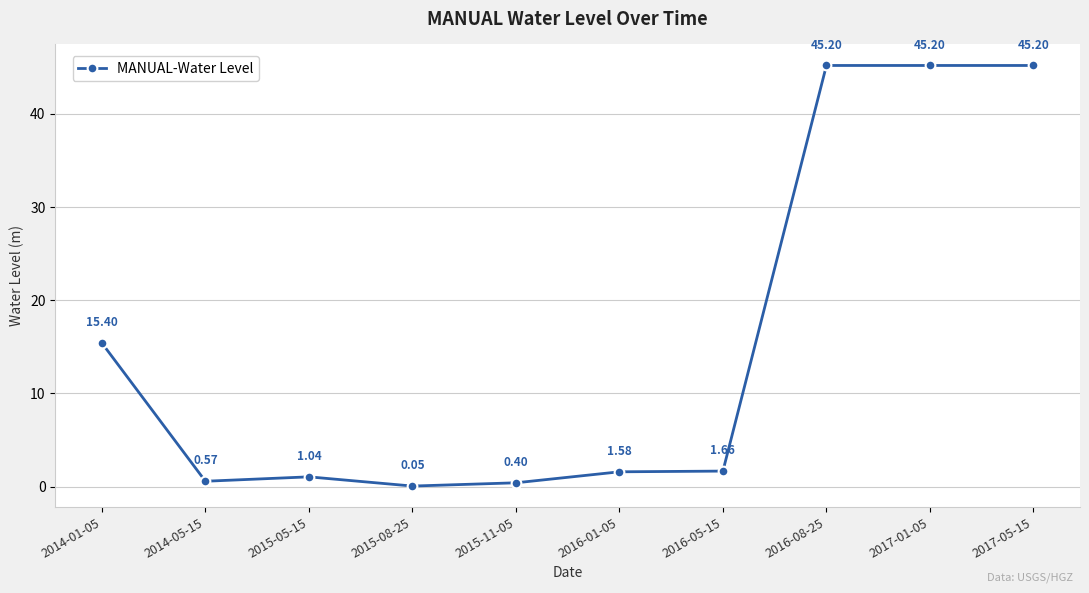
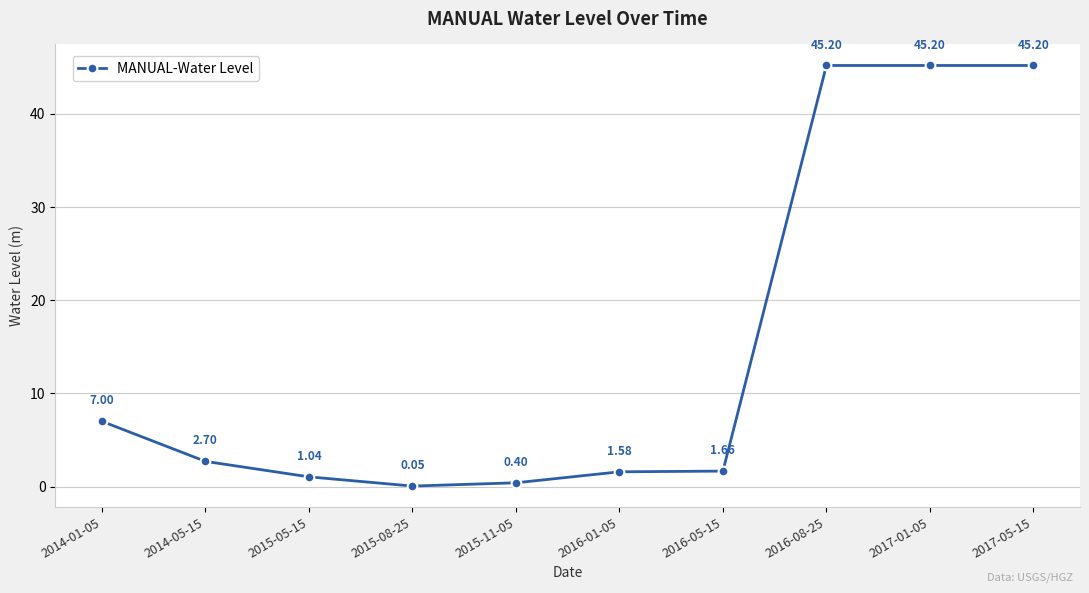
  {
-   "2014-01-05": 15.40,
-   "2014-05-15": 0.57,
+   "2014-01-05": 7.00,
+   "2014-05-15": 2.70,
    "2015-05-15": 1.04,
    "2015-08-25": 0.05,
    "2015-11-05": 0.40,
    "2016-01-05": 1.58,
    "2016-05-15": 1.66,
    "2016-08-25": 45.20,
    "2017-01-05": 45.20,
    "2017-05-15": 45.20
  }
